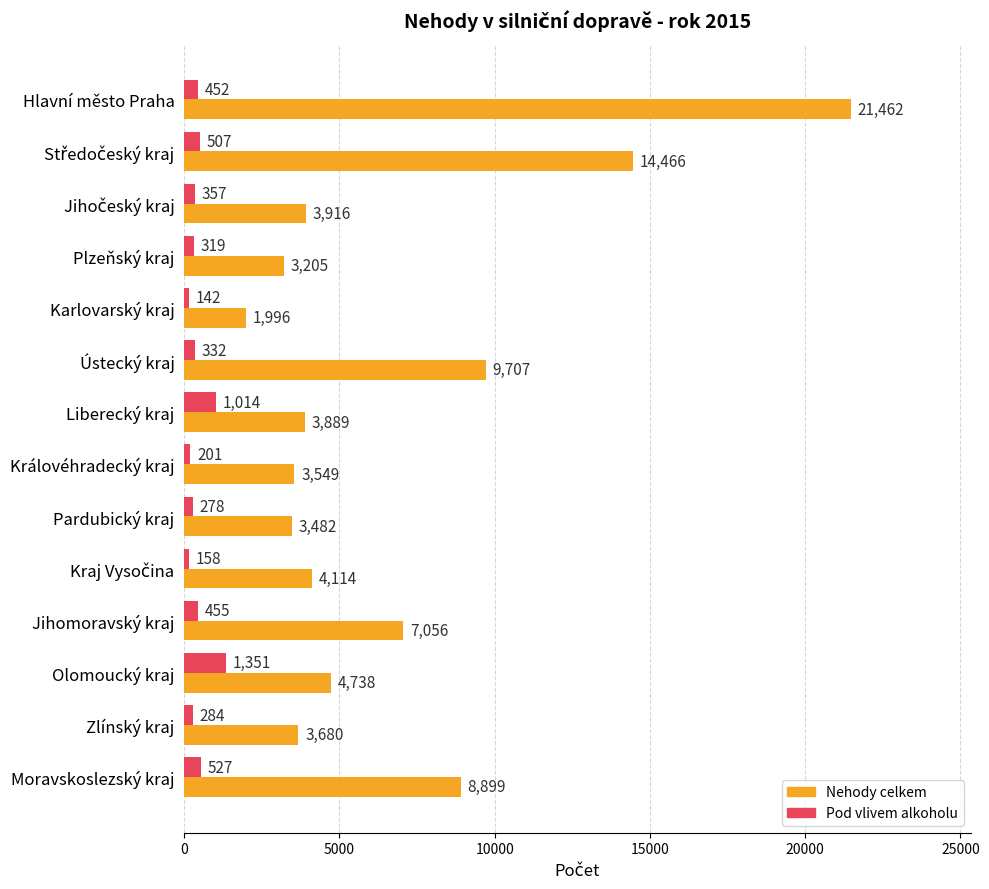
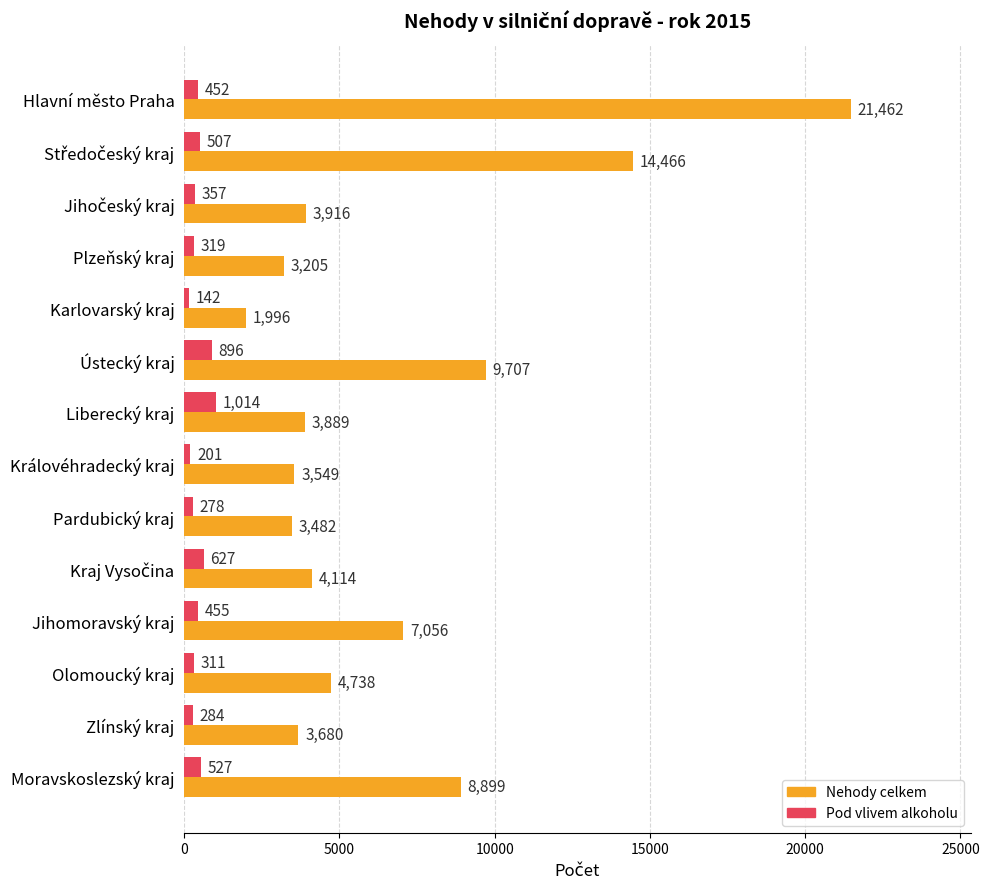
  {
    "Nehody celkem": {
      "Hlavní město Praha": "21,462",
      "Středočeský kraj": "14,466",
      "Jihočeský kraj": "3,916",
      "Plzeňský kraj": "3,205",
      "Karlovarský kraj": "1,996",
      "Ústecký kraj": "9,707",
      "Liberecký kraj": "3,889",
      "Královéhradecký kraj": "3,549",
      "Pardubický kraj": "3,482",
      "Kraj Vysočina": "4,114",
      "Jihomoravský kraj": "7,056",
      "Olomoucký kraj": "4,738",
      "Zlínský kraj": "3,680",
      "Moravskoslezský kraj": "8,899"
    },
    "Pod vlivem alkoholu": {
      "Hlavní město Praha": "452",
      "Středočeský kraj": "507",
      "Jihočeský kraj": "357",
      "Plzeňský kraj": "319",
      "Karlovarský kraj": "142",
-     "Ústecký kraj": "332",
+     "Ústecký kraj": "896",
      "Liberecký kraj": "1,014",
      "Královéhradecký kraj": "201",
      "Pardubický kraj": "278",
-     "Kraj Vysočina": "158",
+     "Kraj Vysočina": "627",
      "Jihomoravský kraj": "455",
-     "Olomoucký kraj": "1,351",
+     "Olomoucký kraj": "311",
      "Zlínský kraj": "284",
      "Moravskoslezský kraj": "527"
    }
  }
